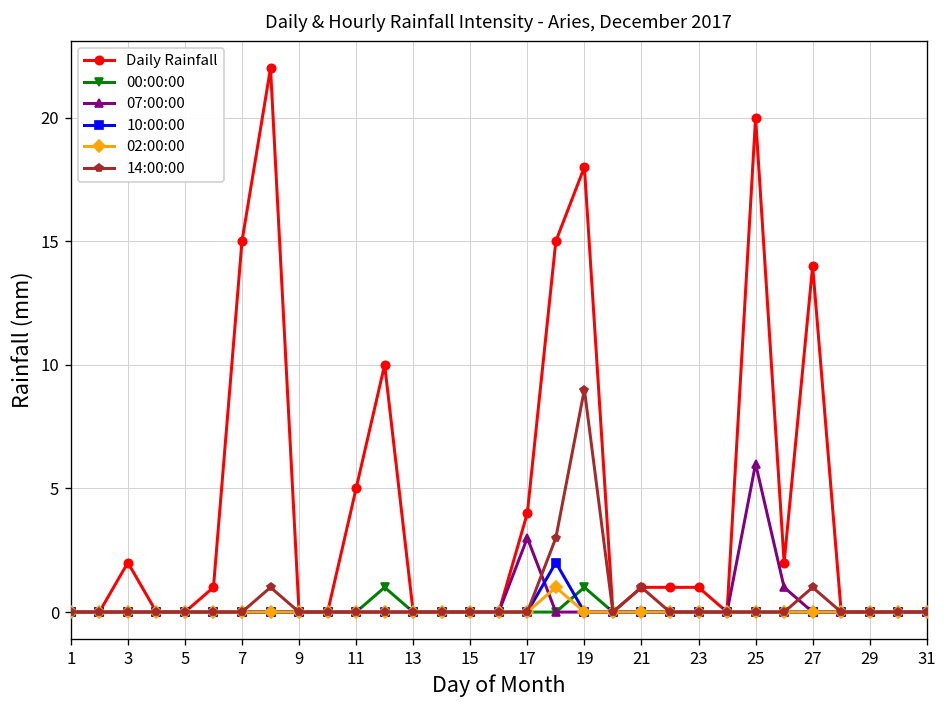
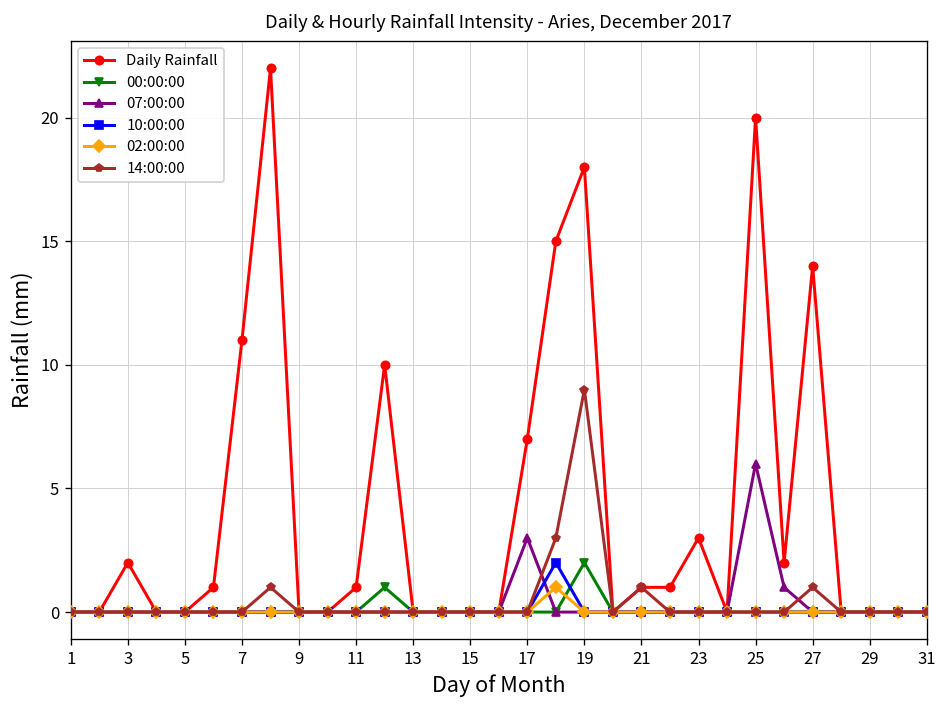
  {
    "Daily Rainfall": {
      "3": 2,
-     "7": 15,
-     "11": 5,
-     "17": 4,
+     "7": 11,
+     "11": 1,
+     "17": 7,
      "19": 18,
-     "23": 1,
+     "23": 3,
      "25": 20,
      "27": 14
    },
    "00:00:00": {
-     "19": 1
+     "19": 2
    },
    "07:00:00": {
      "17": 3,
      "25": 6
    },
    "14:00:00": {
      "19": 9,
      "27": 1
    }
  }
